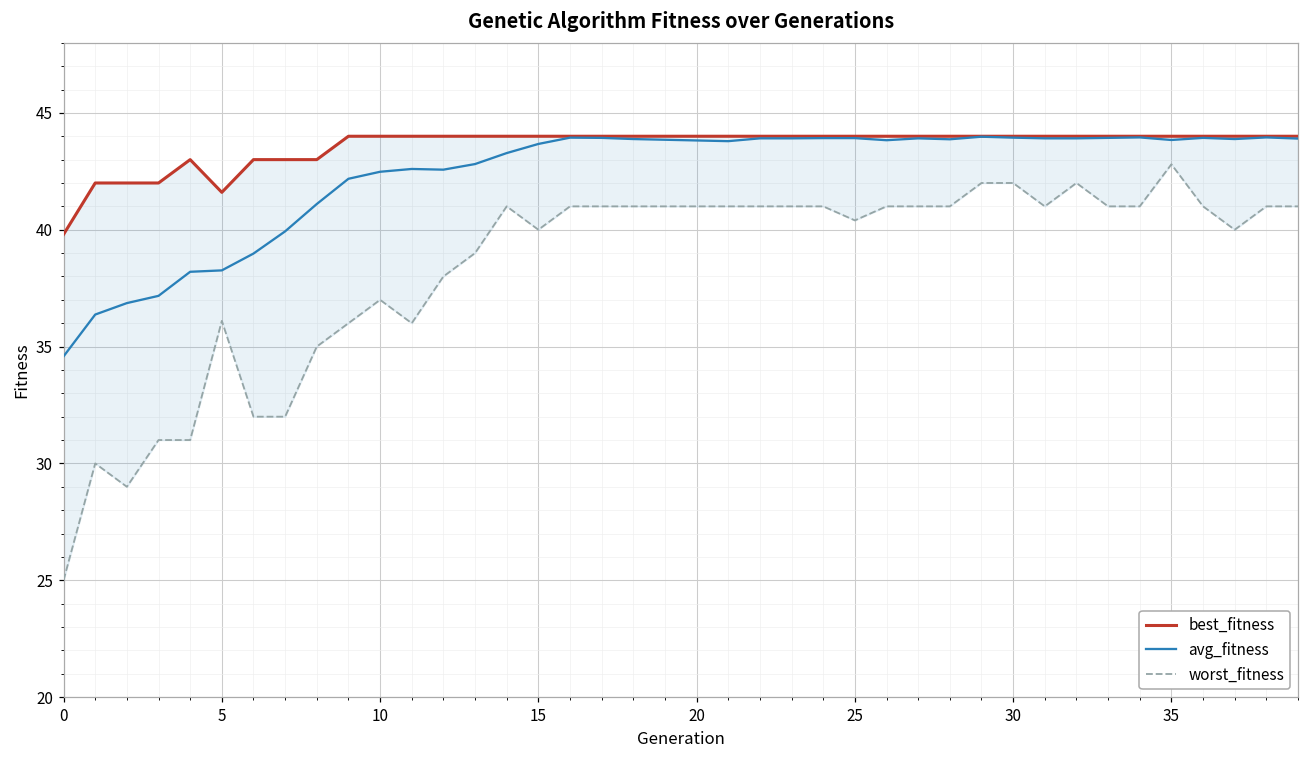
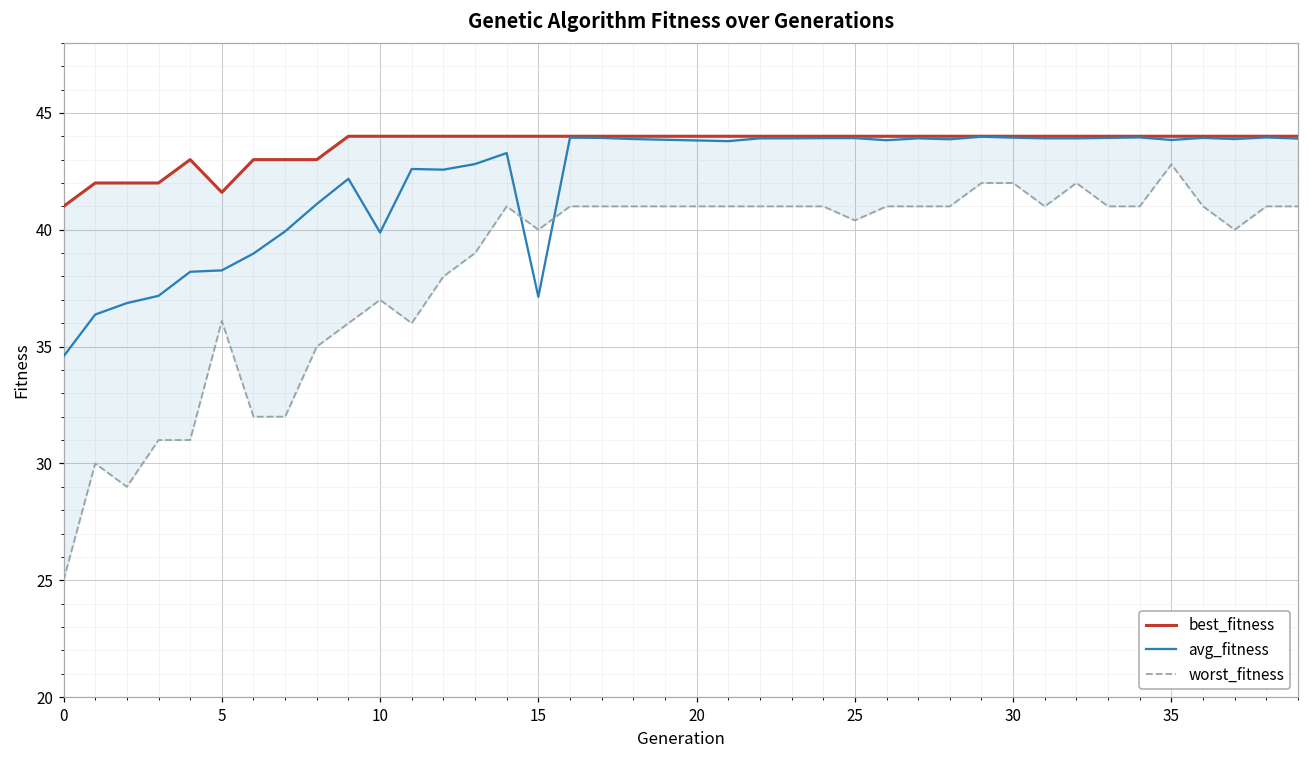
  {
    "best_fitness": {
-     "0": 39.8,
+     "0": 41.0,
      "5": 41.6,
      "10": 44.0,
      "15": 44.0,
      "20": 44.0,
      "35": 44.0
    },
    "avg_fitness": {
      "0": 34.6,
      "5": 38.3,
-     "10": 42.5,
-     "15": 43.7,
+     "10": 39.9,
+     "15": 37.1,
      "20": 43.8,
      "35": 43.8
    },
    "worst_fitness": {
      "0": 25.0,
      "5": 36.1,
      "10": 37.0,
      "15": 40.0,
      "20": 41.0,
      "25": 40.4,
      "30": 42.0,
      "35": 42.8
    }
  }
